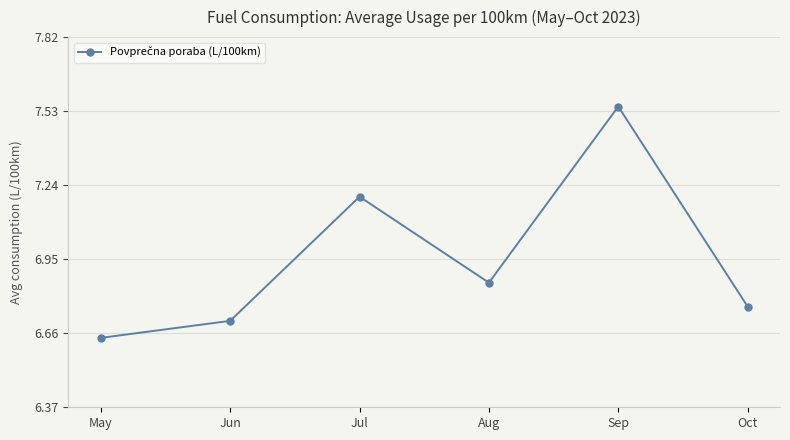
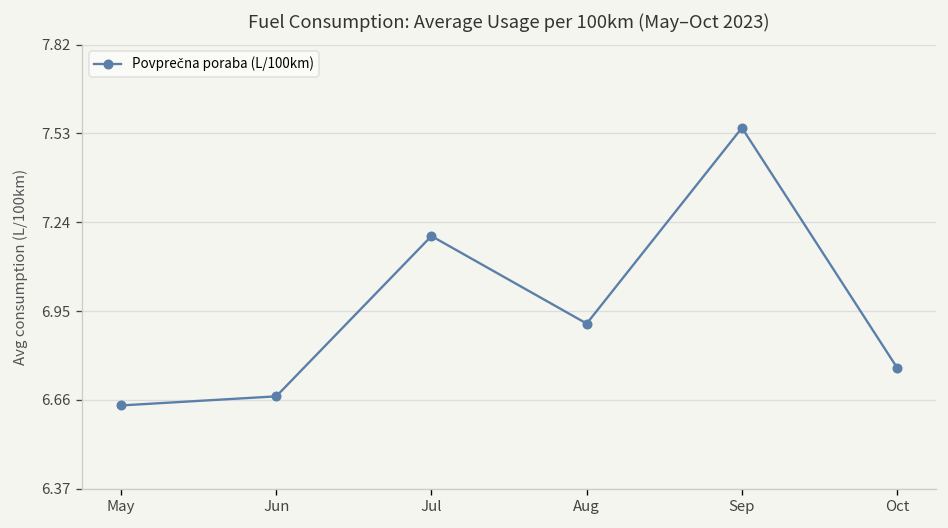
  {
    "May": 6.64,
-   "Jun": 6.71,
+   "Jun": 6.67,
    "Jul": 7.19,
-   "Aug": 6.86,
+   "Aug": 6.91,
    "Sep": 7.55,
    "Oct": 6.77
  }
